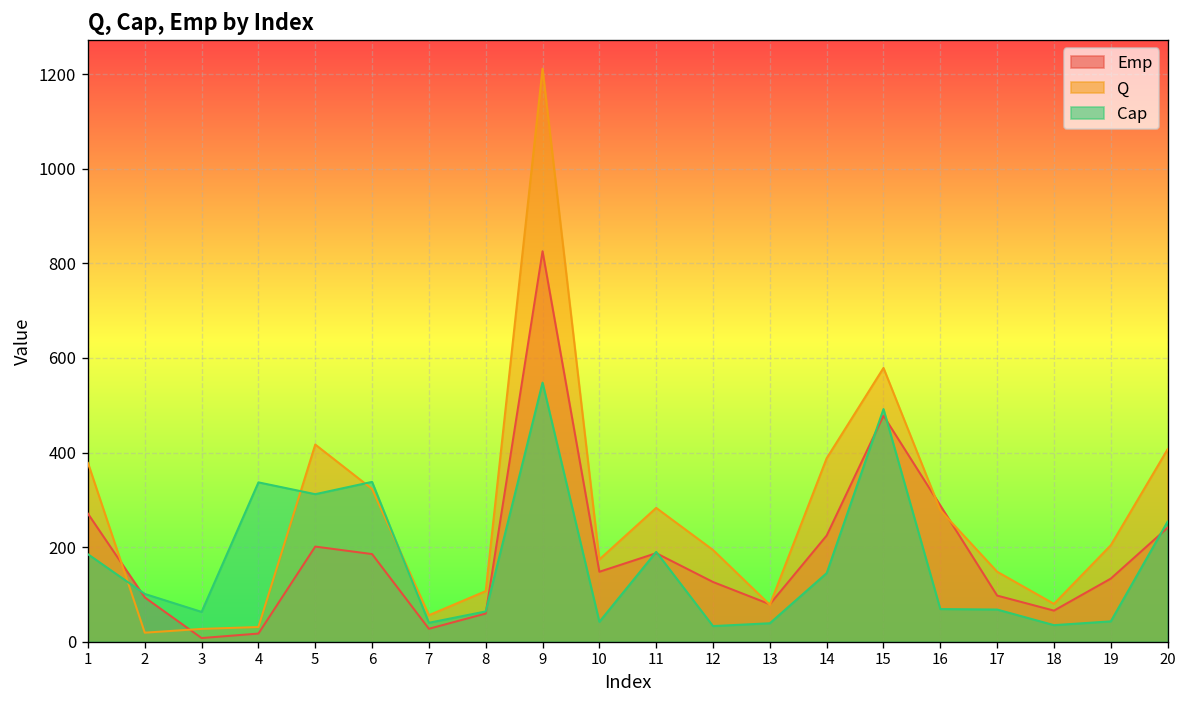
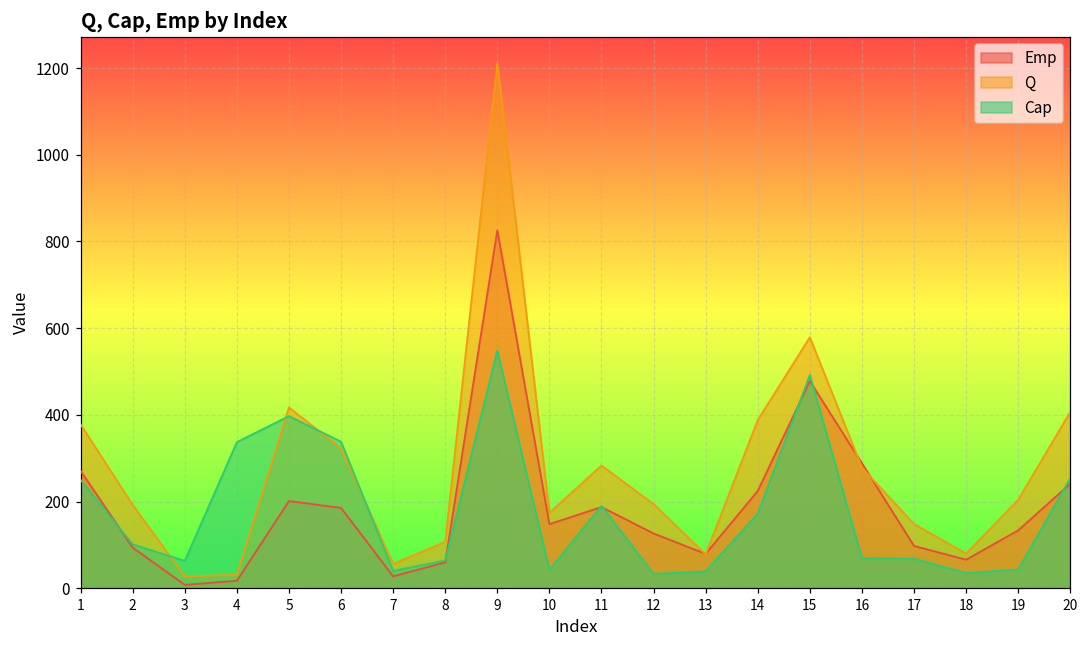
  {
    "Emp": {
      "1": 270,
      "2": 90,
      "3": 10,
      "4": 20,
      "5": 200,
      "6": 190,
      "7": 30,
      "9": 830,
      "10": 150,
      "12": 130,
      "14": 220,
      "15": 480,
      "16": 290,
      "17": 100,
      "18": 70,
      "19": 130,
      "20": 240
    },
    "Q": {
      "1": 380,
-     "2": 20,
+     "2": 190,
      "3": 30,
      "4": 30,
      "5": 420,
      "6": 320,
      "7": 60,
      "8": 110,
      "9": 1210,
      "10": 170,
      "11": 280,
      "12": 190,
      "14": 390,
      "15": 580,
      "16": 280,
      "17": 150,
      "18": 80,
      "19": 200,
      "20": 410
    },
    "Cap": {
-     "1": 190,
+     "1": 250,
      "2": 100,
      "3": 60,
      "4": 340,
-     "5": 310,
+     "5": 400,
      "6": 340,
      "7": 40,
      "9": 550,
      "10": 40,
      "12": 30,
      "13": 40,
-     "14": 150,
+     "14": 170,
      "15": 490,
      "16": 70,
      "17": 70,
      "18": 40,
      "19": 40,
      "20": 250
    }
  }
